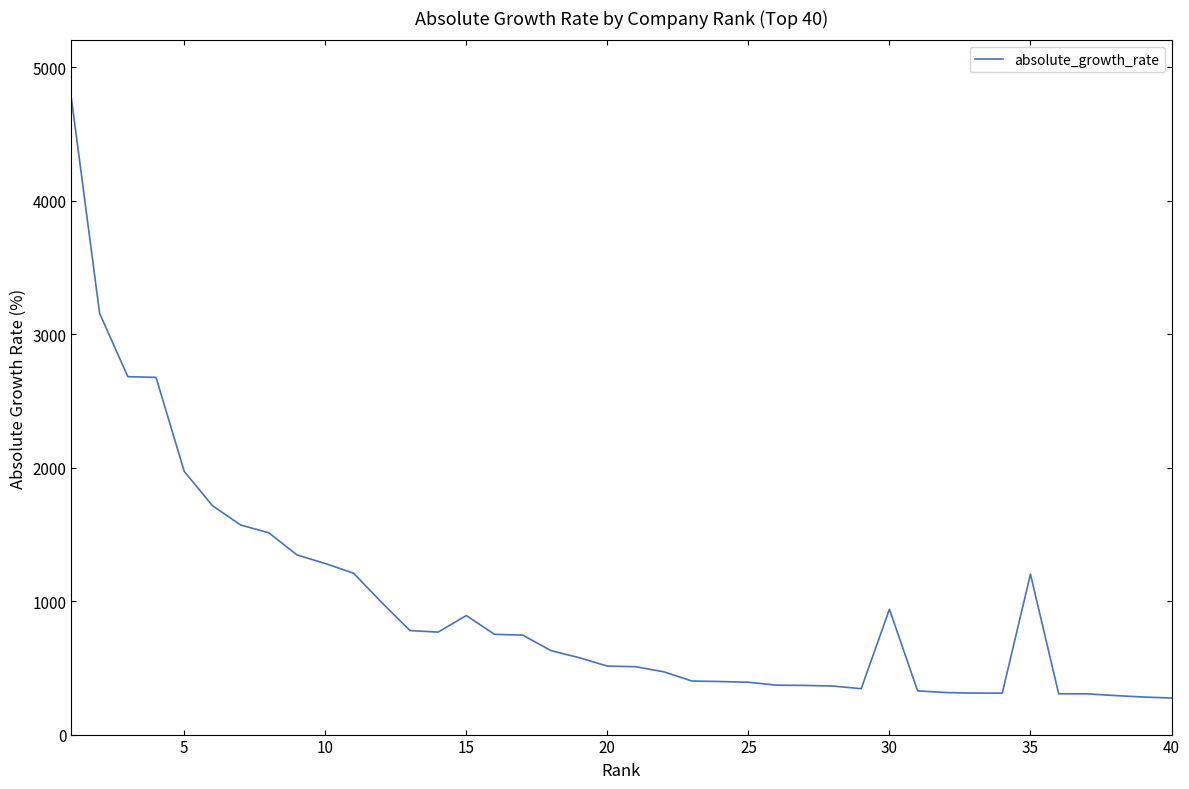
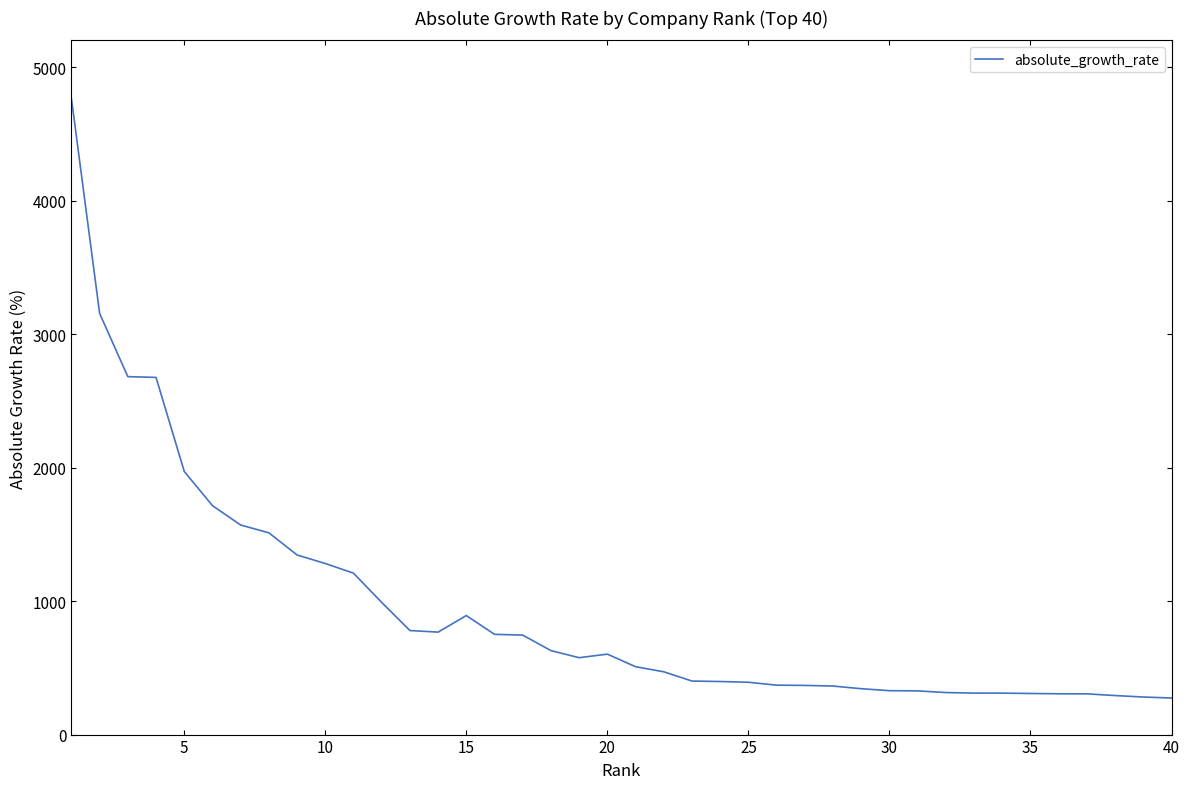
  {
    "5": 1970,
    "10": 1280,
    "15": 890,
-   "20": 510,
+   "20": 600,
    "25": 390,
-   "30": 940,
-   "35": 1200,
+   "30": 330,
+   "35": 310,
    "40": 270
  }
